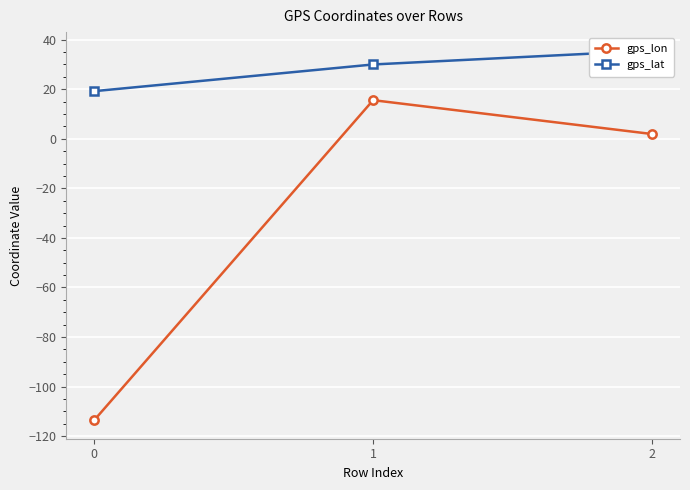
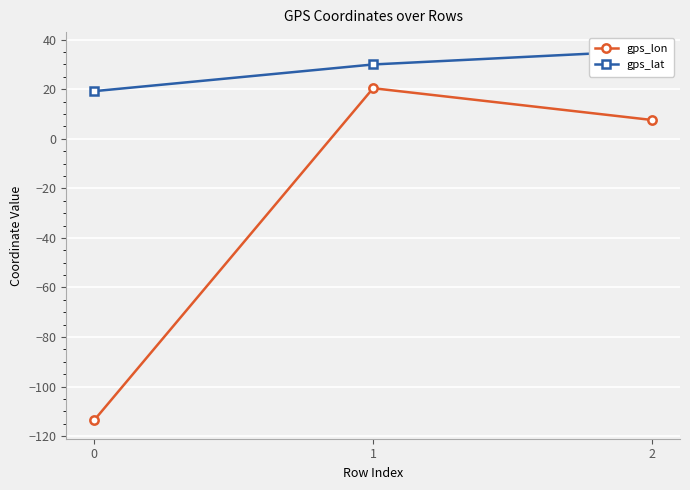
  {
    "gps_lon": {
      "0": -114,
-     "1": 16,
-     "2": 2
+     "1": 20,
+     "2": 8
    },
    "gps_lat": {
      "0": 19,
      "1": 30
    }
  }
